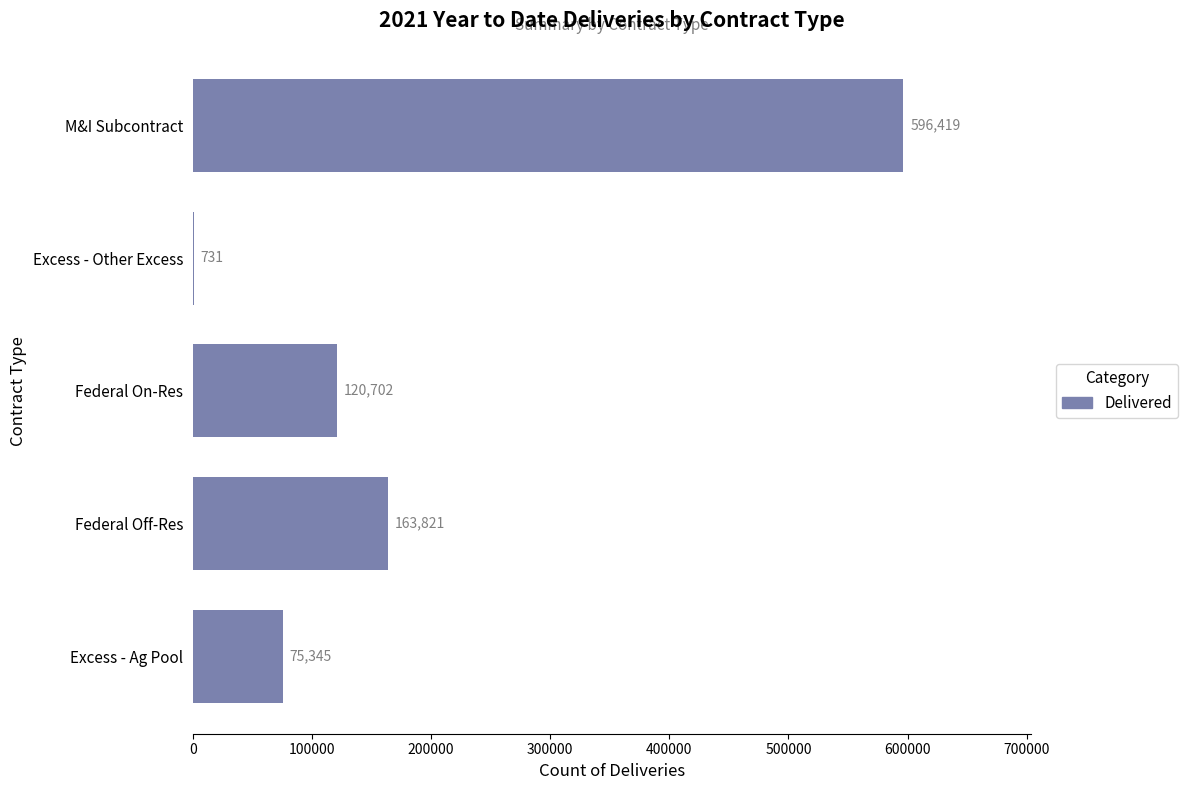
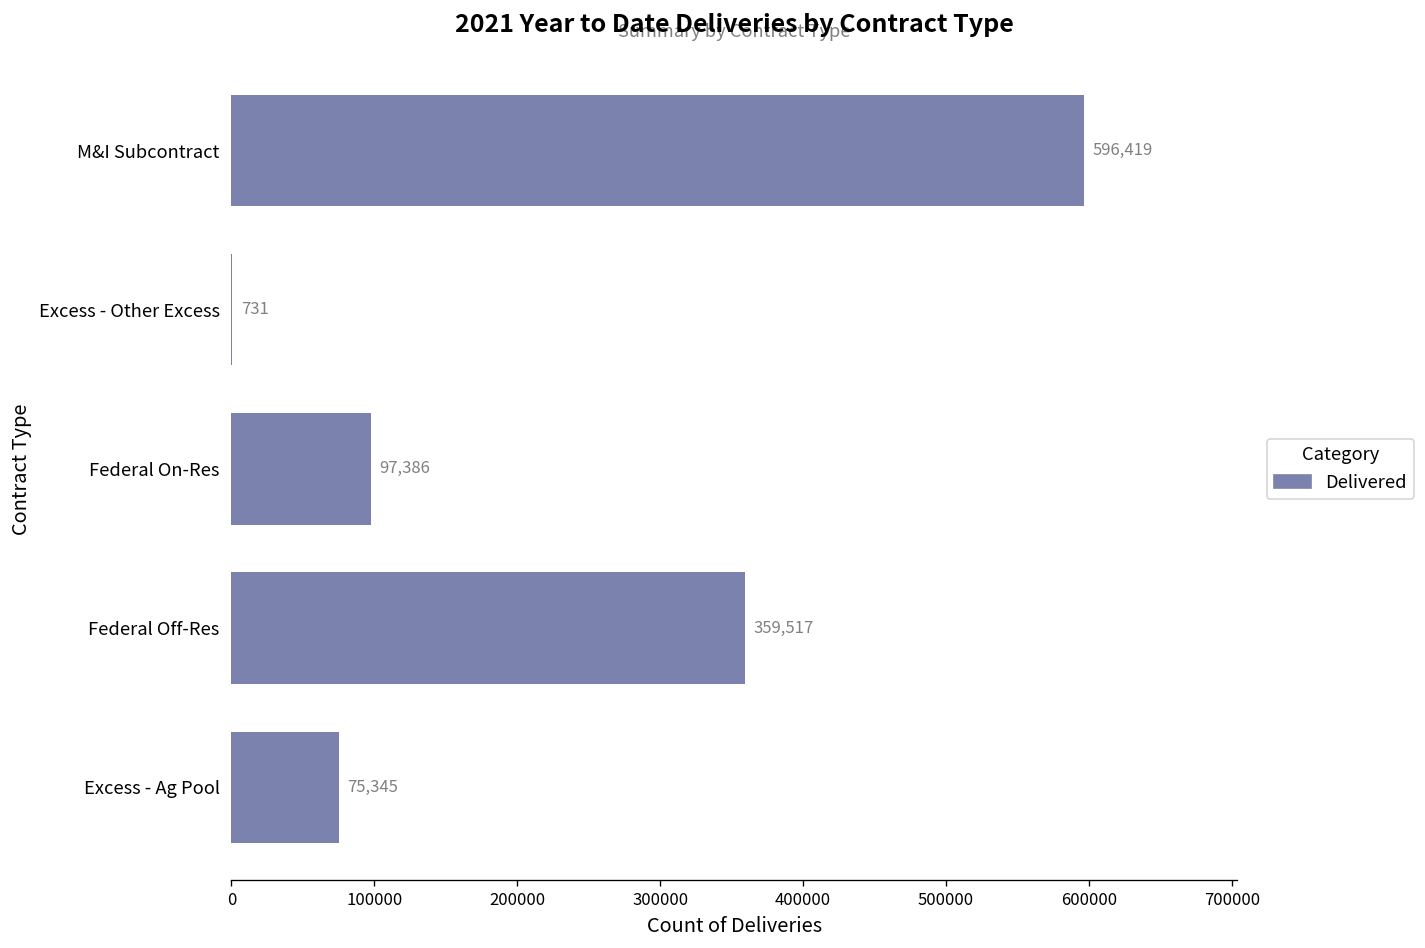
  {
    "M&I Subcontract": "596,419",
    "Excess - Other Excess": "731",
-   "Federal On-Res": "120,702",
-   "Federal Off-Res": "163,821",
+   "Federal On-Res": "97,386",
+   "Federal Off-Res": "359,517",
    "Excess - Ag Pool": "75,345"
  }
